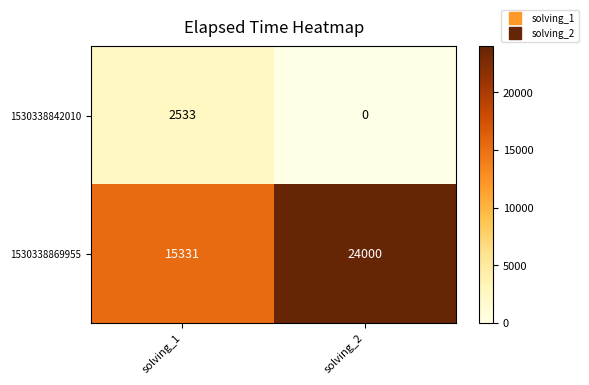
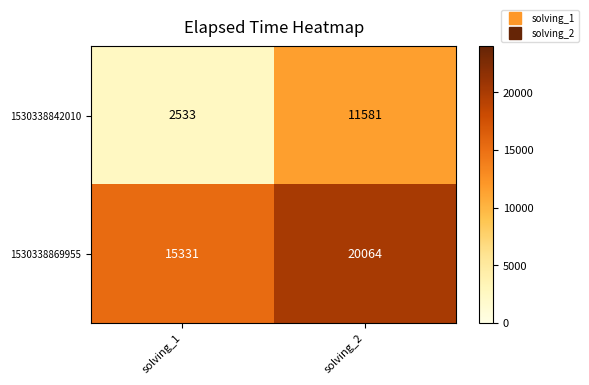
  {
    "1530338842010": {
      "solving_1": 2533,
-     "solving_2": 0
+     "solving_2": 11581
    },
    "1530338869955": {
      "solving_1": 15331,
-     "solving_2": 24000
+     "solving_2": 20064
    }
  }
